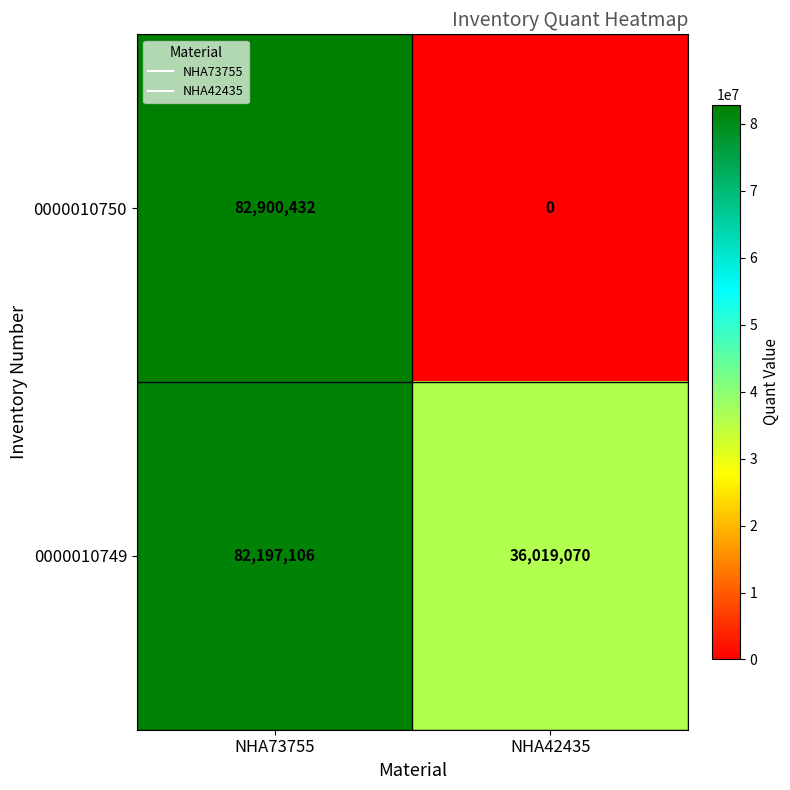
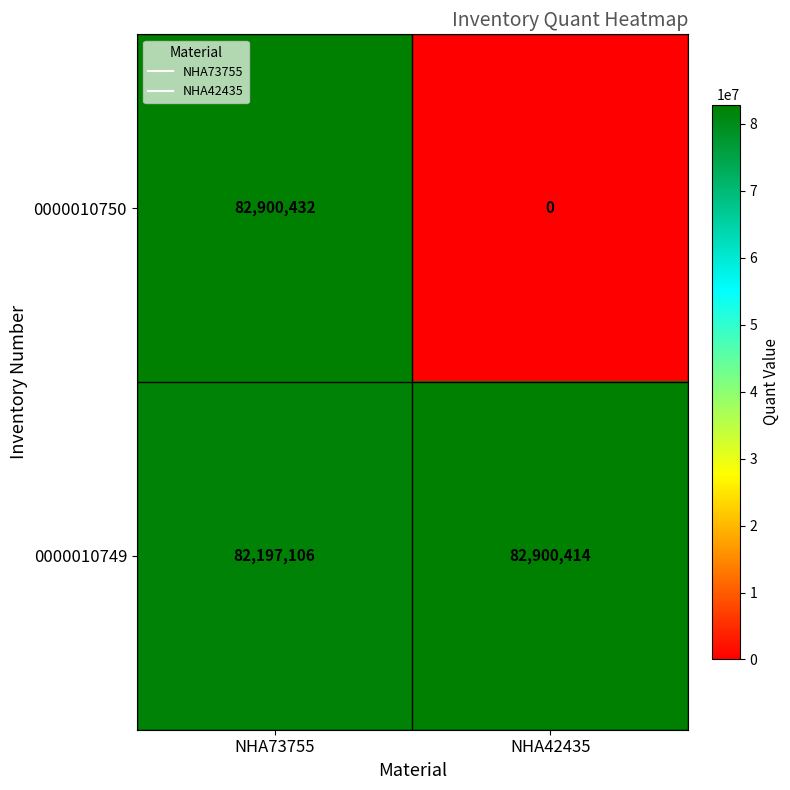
  {
    "0000010750": {
      "NHA73755": "82,900,432",
      "NHA42435": "0"
    },
    "0000010749": {
      "NHA73755": "82,197,106",
-     "NHA42435": "36,019,070"
+     "NHA42435": "82,900,414"
    }
  }
